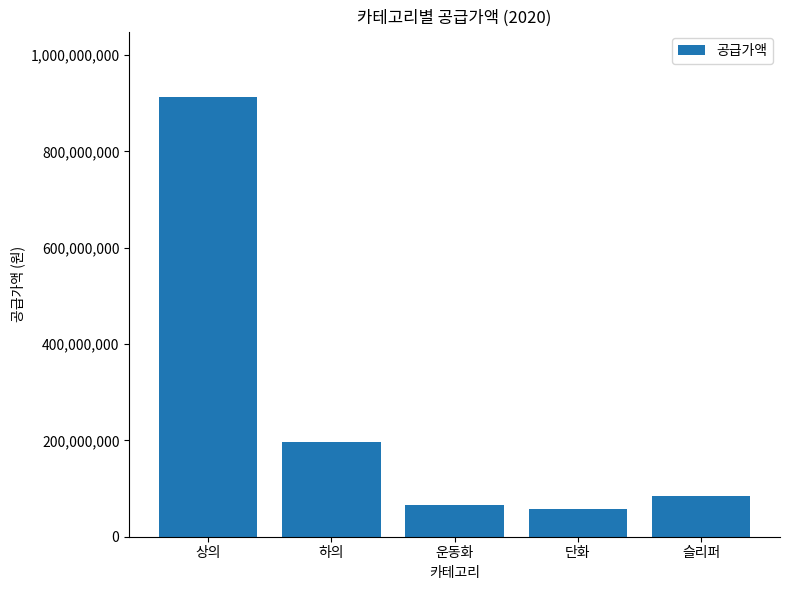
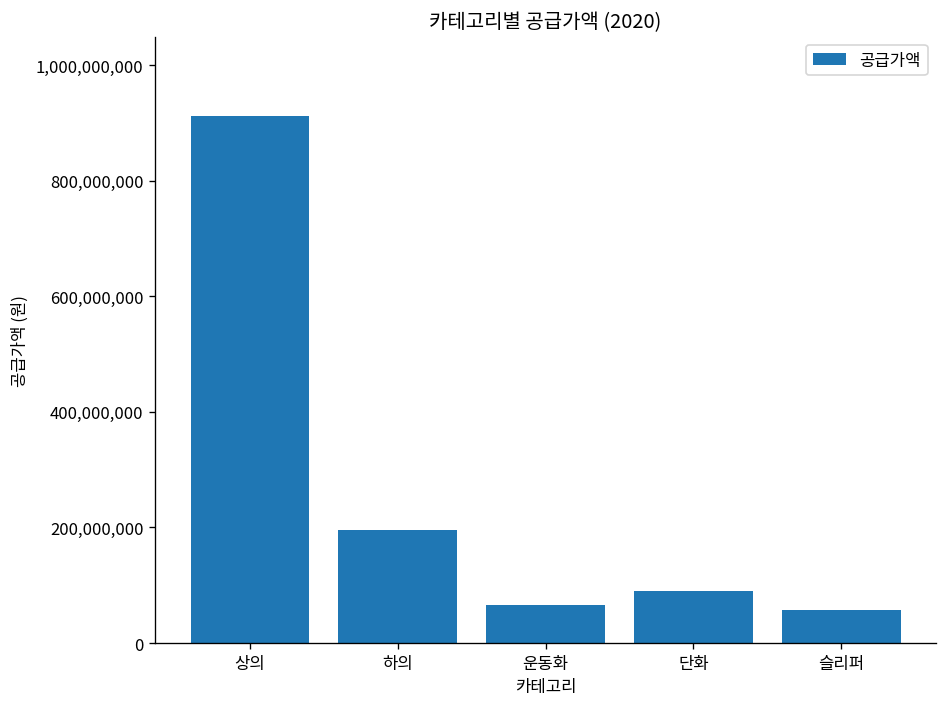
  {
    "상의": "910,000,000",
    "하의": "200,000,000",
    "운동화": "70,000,000",
-   "단화": "60,000,000",
-   "슬리퍼": "80,000,000"
+   "단화": "90,000,000",
+   "슬리퍼": "60,000,000"
  }
